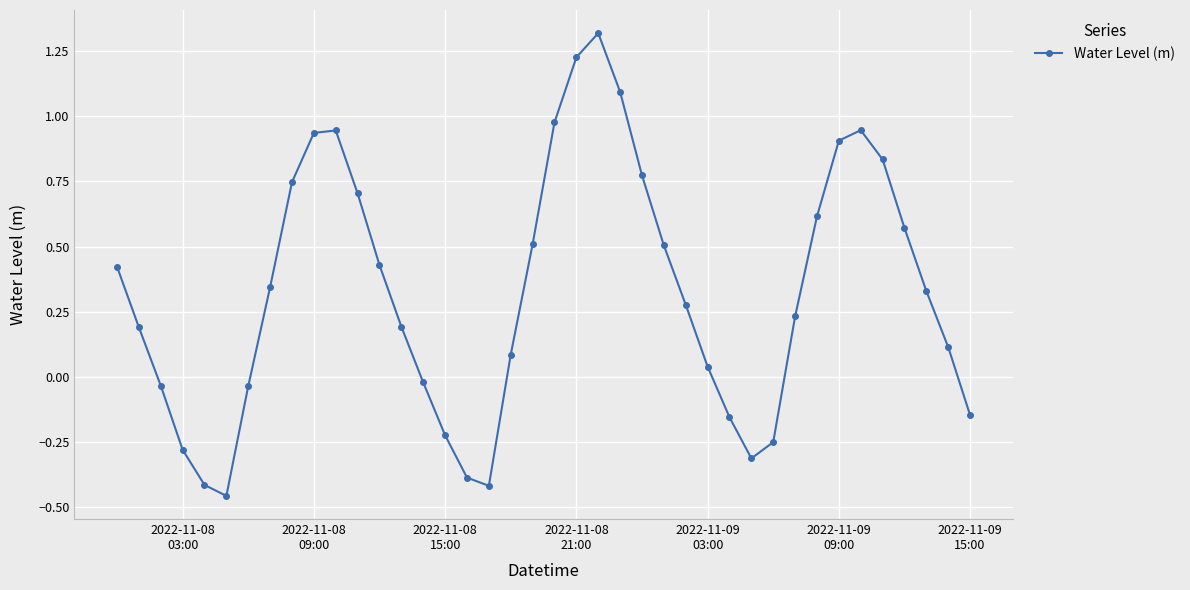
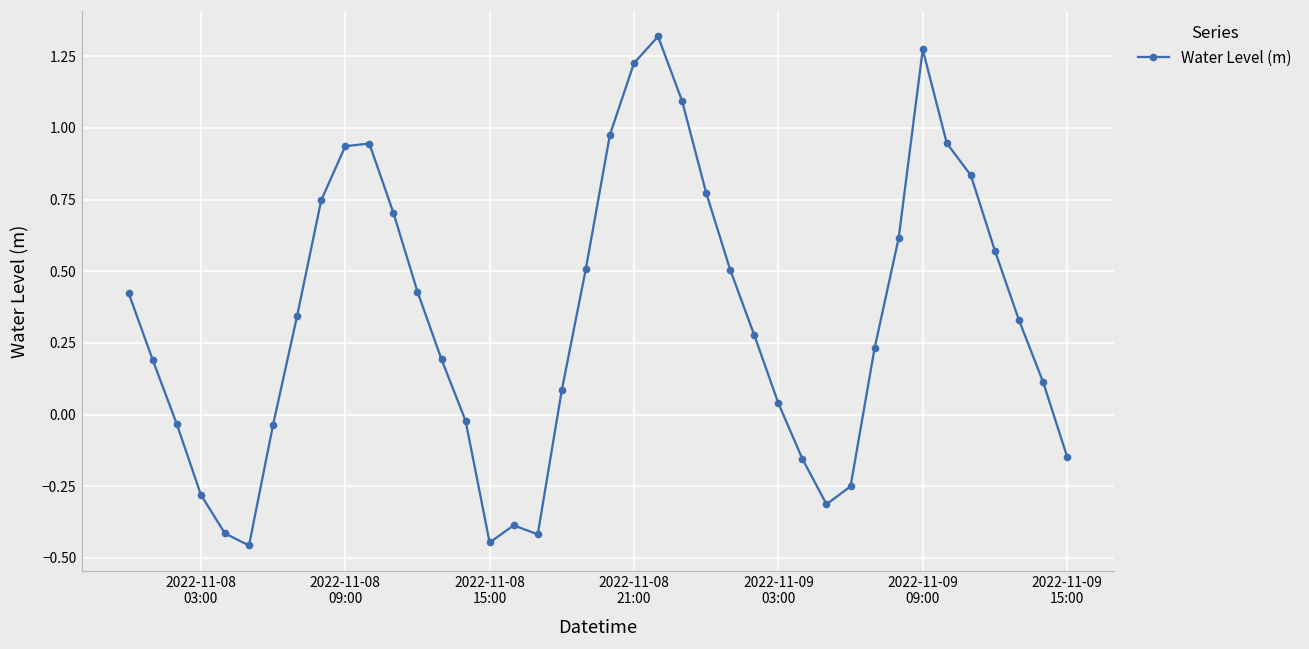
  {
    "2022-11-08 03:00": -0.28,
    "2022-11-08 09:00": 0.94,
-   "2022-11-08 15:00": -0.22,
+   "2022-11-08 15:00": -0.45,
    "2022-11-08 21:00": 1.23,
    "2022-11-09 03:00": 0.04,
-   "2022-11-09 09:00": 0.91,
+   "2022-11-09 09:00": 1.27,
    "2022-11-09 15:00": -0.15
  }
